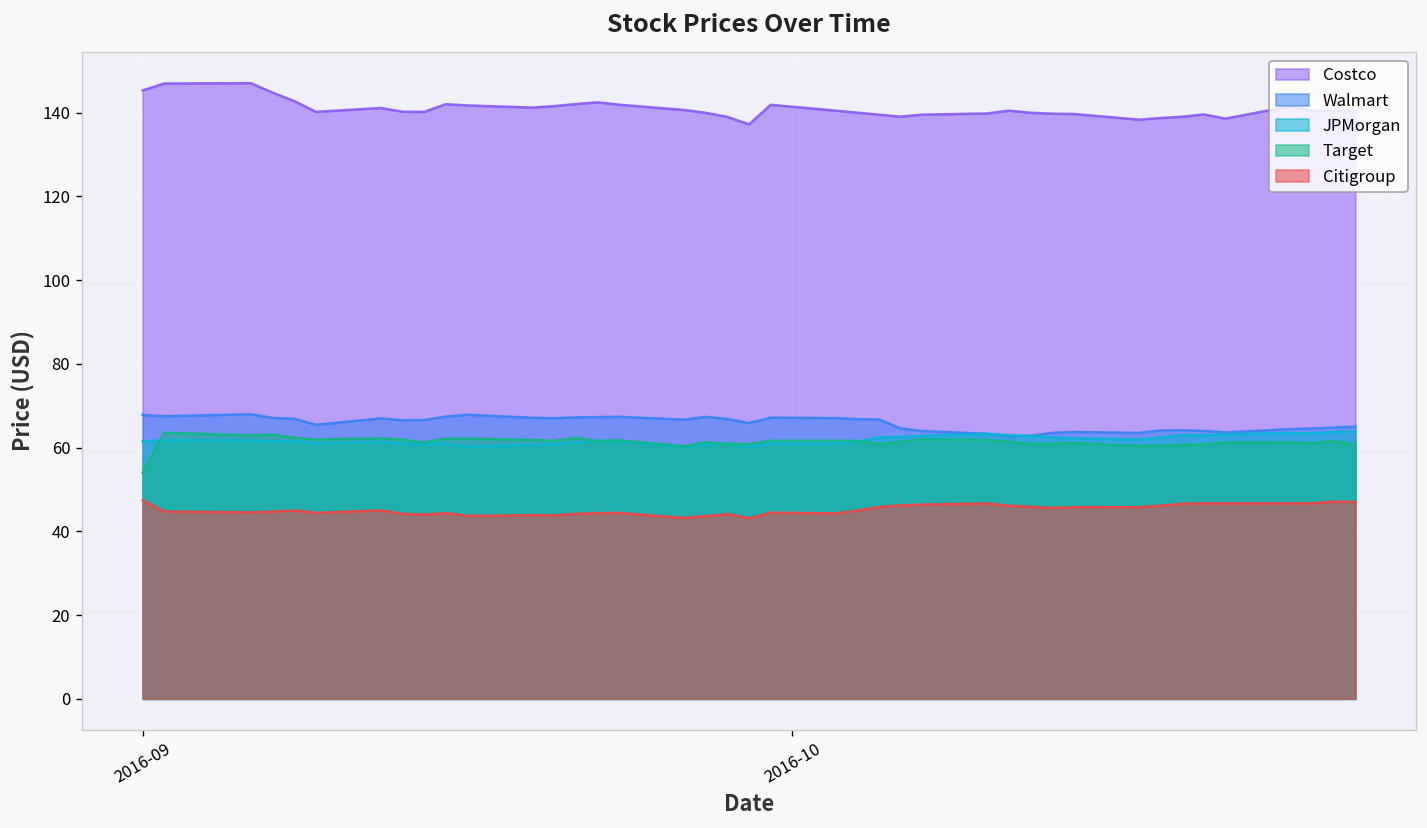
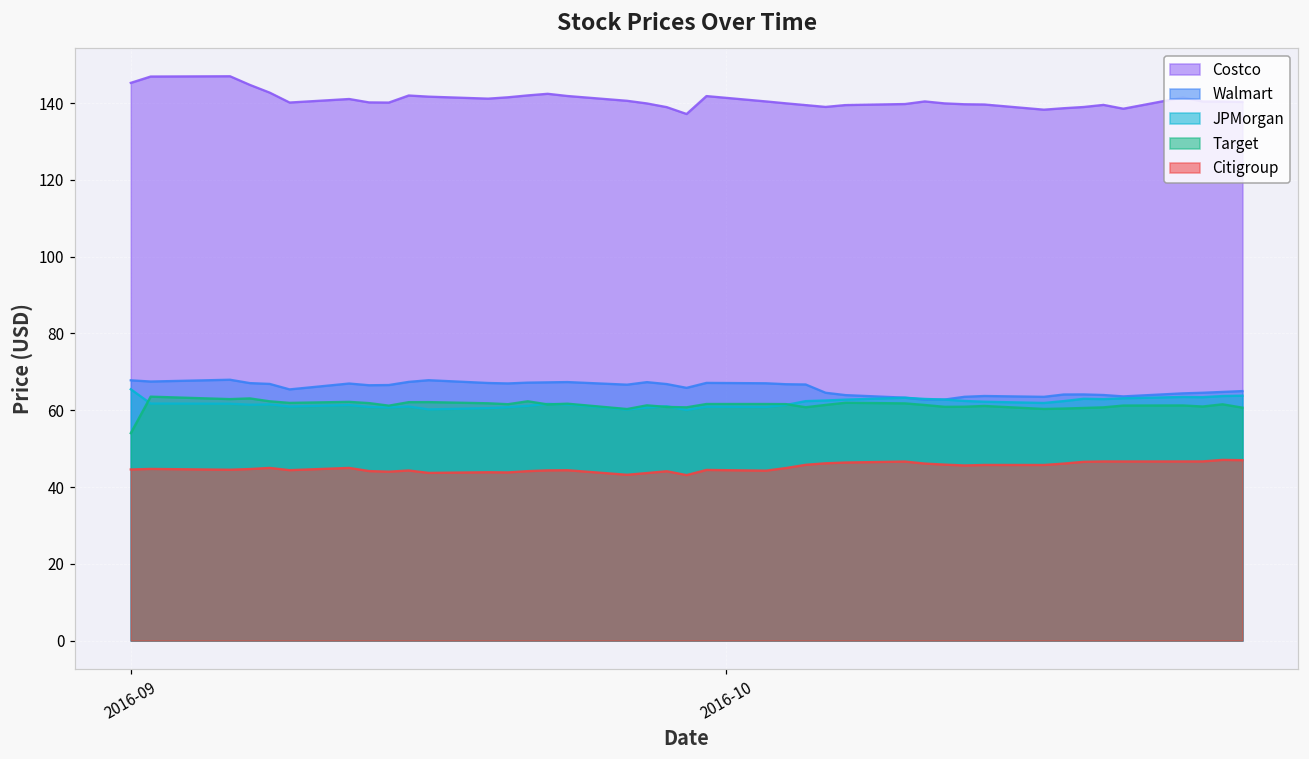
  {
    "Costco": {
      "2016-09": 145
    },
    "Walmart": {
      "2016-09": 68
    },
    "JPMorgan": {
-     "2016-09": 61
+     "2016-09": 65
    },
    "Target": {
      "2016-09": 54
    },
    "Citigroup": {
-     "2016-09": 47
+     "2016-09": 45
    }
  }
